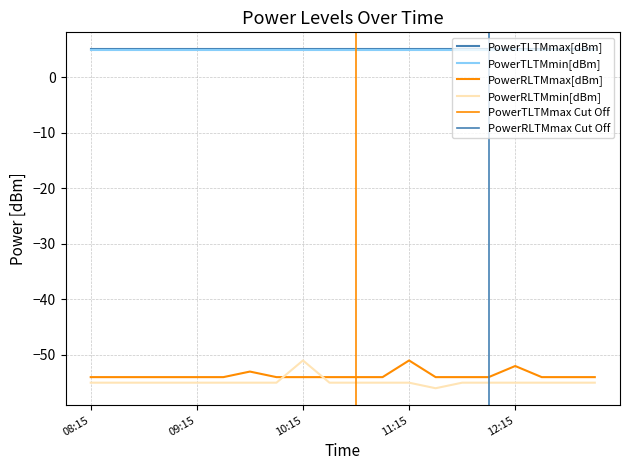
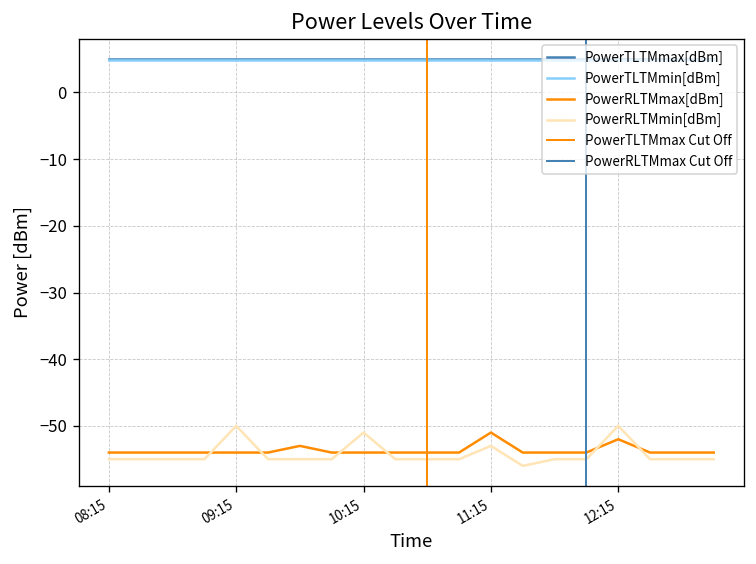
  {
    "PowerRLTMmax[dBm]": {
      "08:15": -54,
      "09:15": -54,
      "10:15": -54,
      "11:15": -51,
      "12:15": -52
    },
    "PowerRLTMmin[dBm]": {
      "08:15": -55,
-     "09:15": -55,
+     "09:15": -50,
      "10:15": -51,
-     "11:15": -55,
-     "12:15": -55
+     "11:15": -53,
+     "12:15": -50
    }
  }
